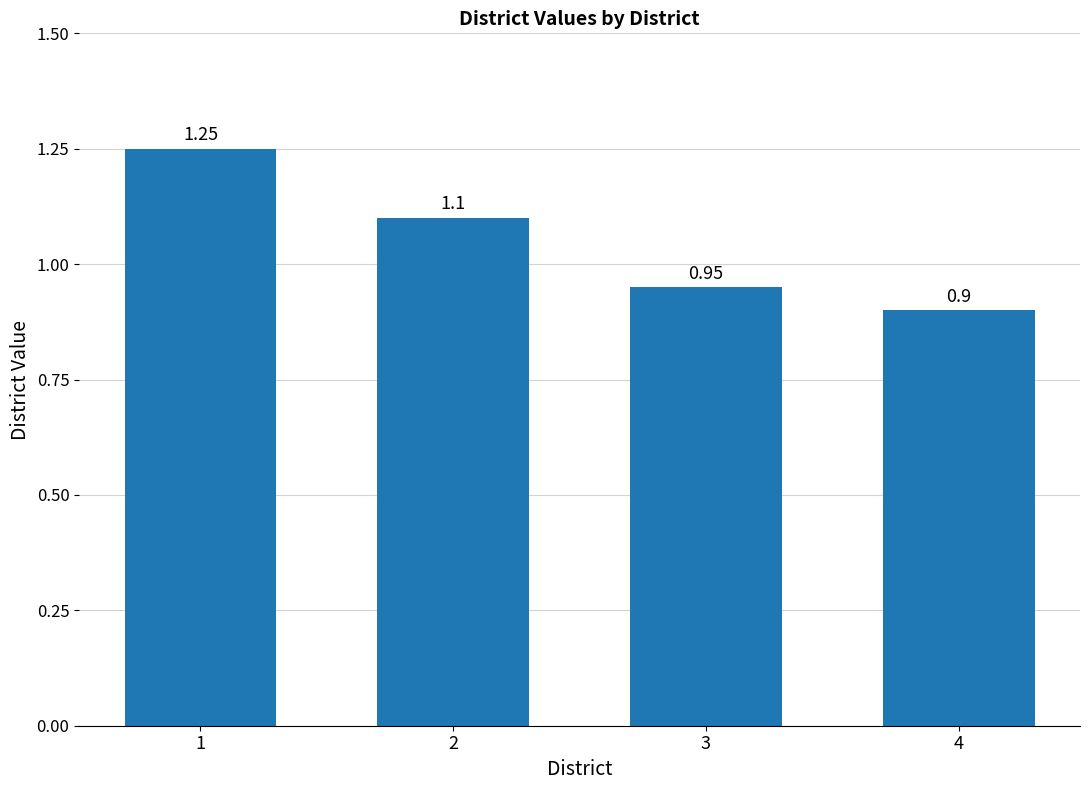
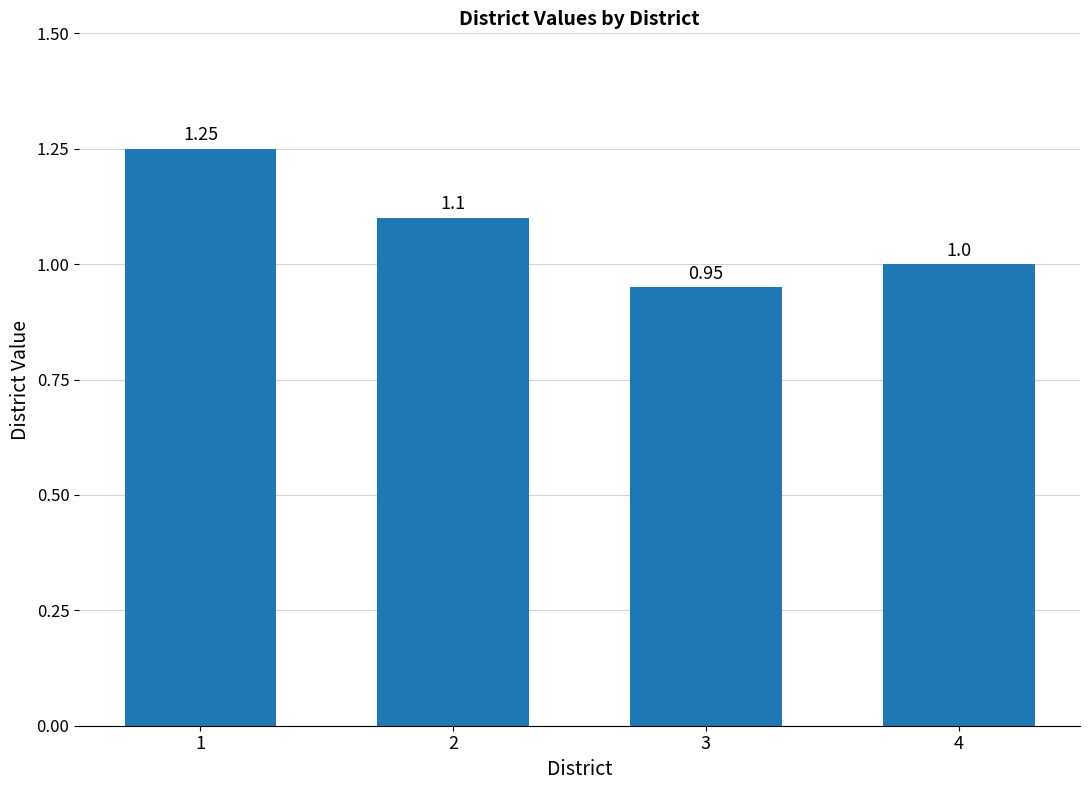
  {
    "1": 1.25,
    "2": 1.1,
    "3": 0.95,
-   "4": 0.9
+   "4": 1.0
  }
